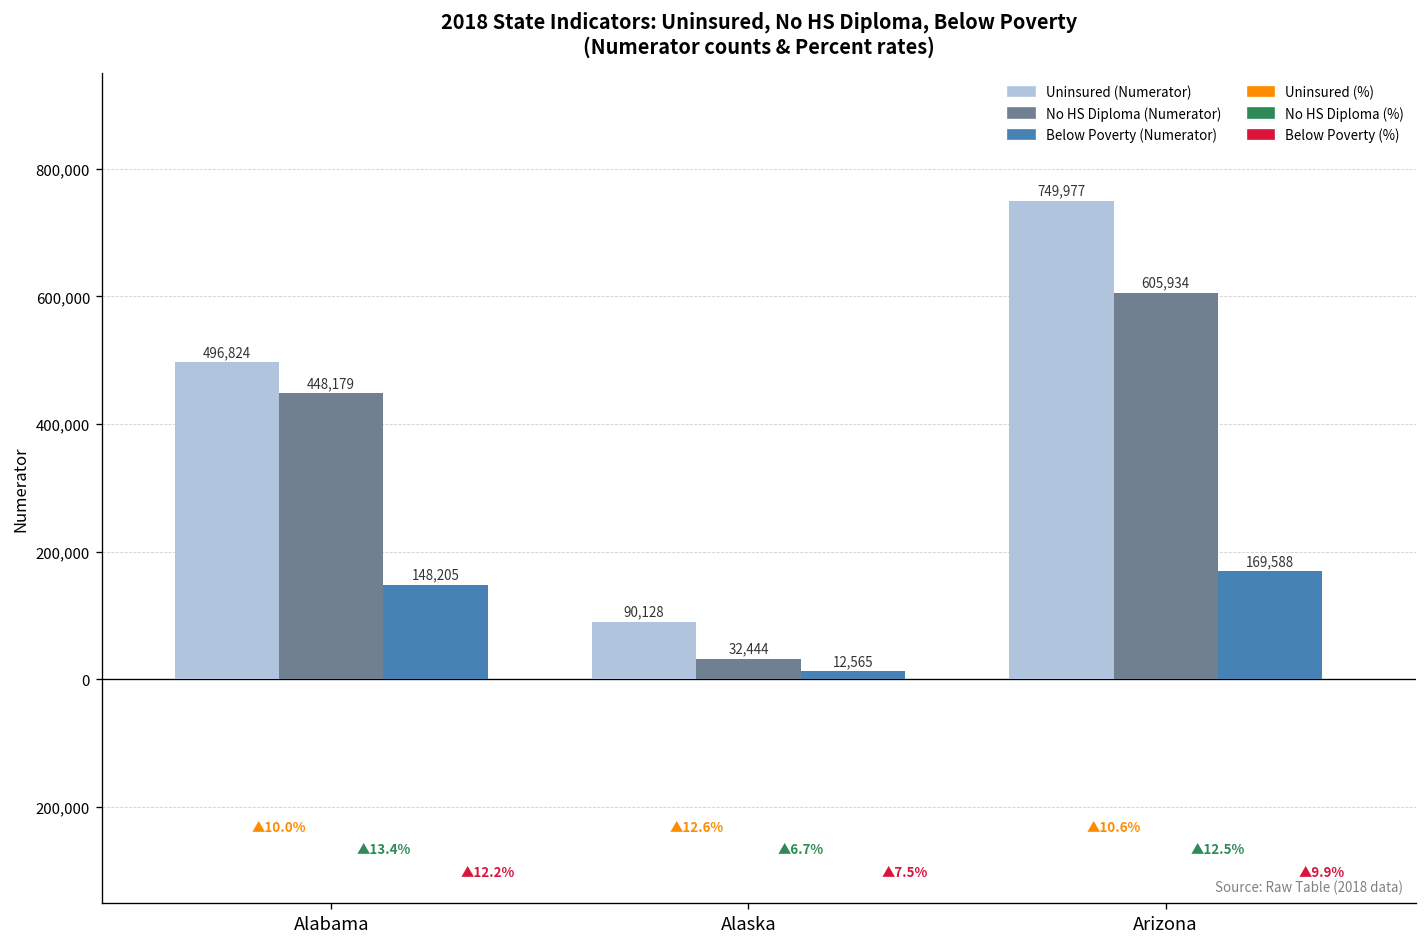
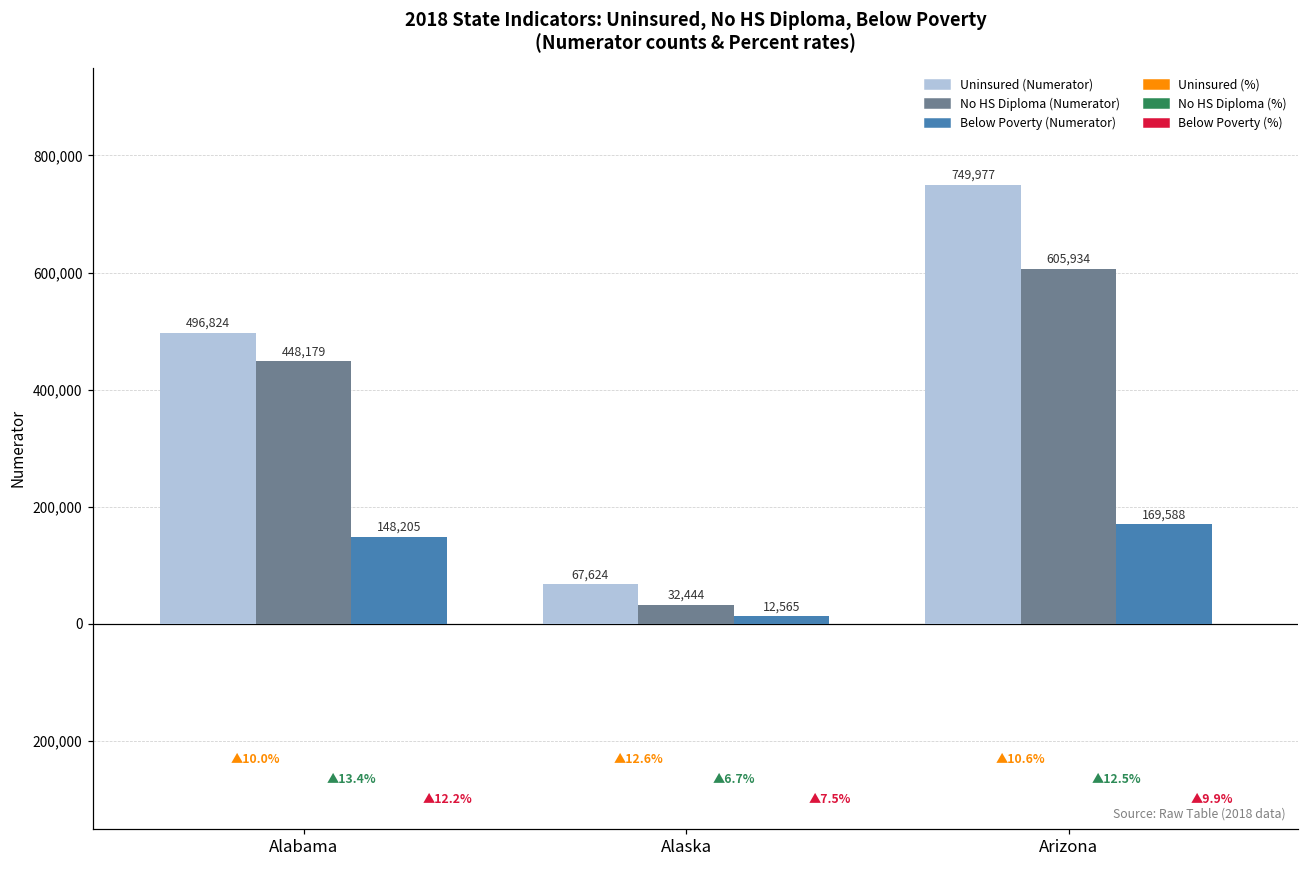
  {
    "Uninsured (Numerator)": {
      "Alabama": "496,824",
-     "Alaska": "90,128",
+     "Alaska": "67,624",
      "Arizona": "749,977"
    }
  }
